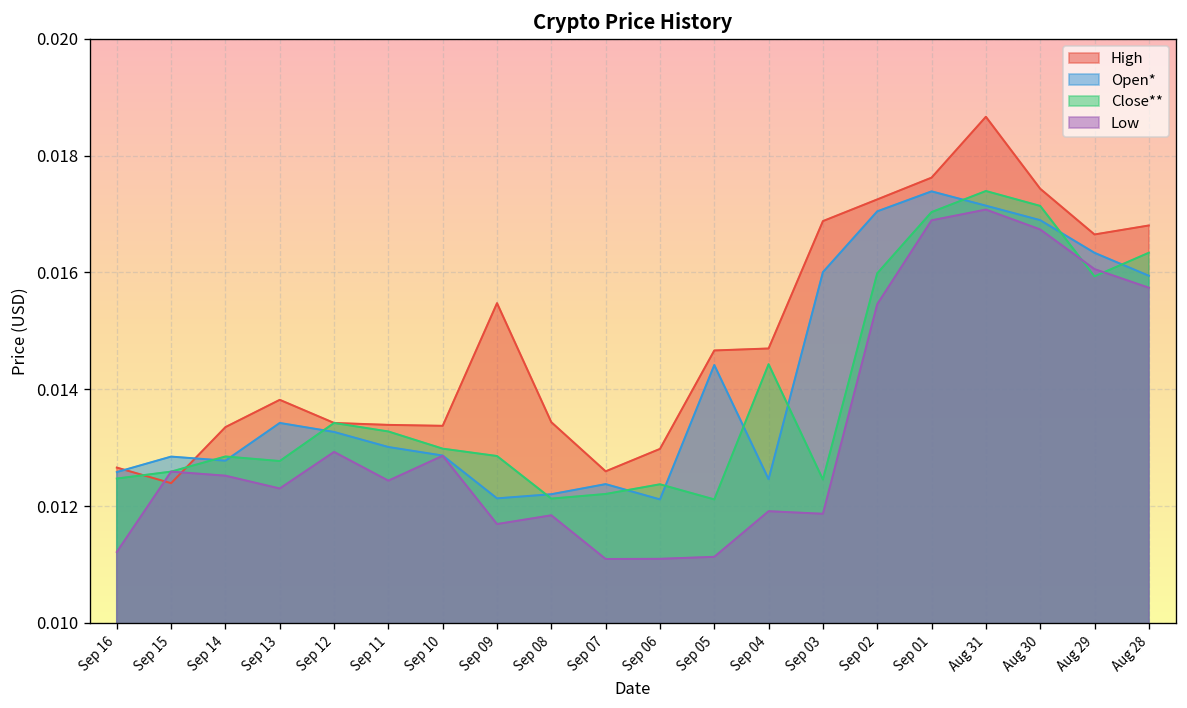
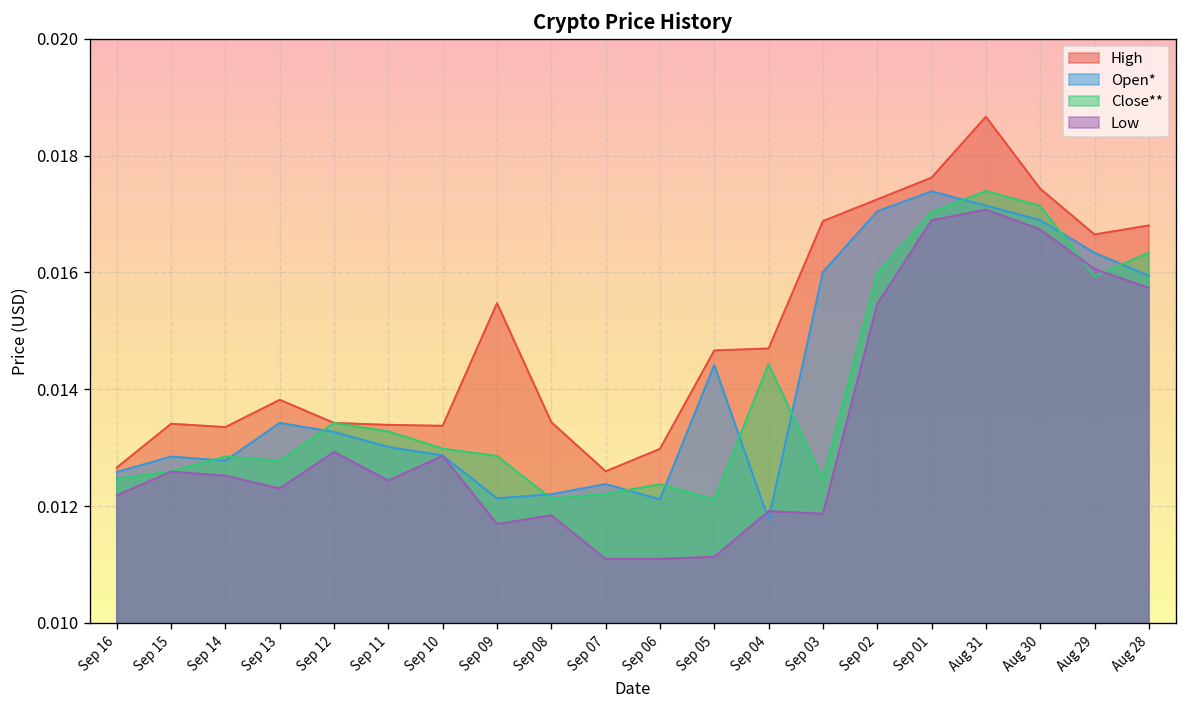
  {
    "High": {
      "Sep 16": 0.0127,
-     "Sep 15": 0.0124,
+     "Sep 15": 0.0134,
      "Sep 14": 0.0134,
      "Sep 13": 0.0138,
      "Sep 11": 0.0134,
      "Sep 10": 0.0134,
      "Sep 09": 0.0155,
      "Sep 08": 0.0134,
      "Sep 07": 0.0126,
      "Sep 06": 0.0130,
      "Sep 05": 0.0147,
      "Sep 04": 0.0147,
      "Sep 03": 0.0169,
      "Sep 02": 0.0173,
      "Sep 01": 0.0176,
      "Aug 31": 0.0187,
      "Aug 30": 0.0174,
      "Aug 29": 0.0167,
      "Aug 28": 0.0168
    },
    "Open*": {
      "Sep 16": 0.0126,
      "Sep 15": 0.0128,
      "Sep 14": 0.0128,
      "Sep 13": 0.0134,
      "Sep 12": 0.0133,
      "Sep 11": 0.0130,
      "Sep 09": 0.0121,
      "Sep 08": 0.0122,
      "Sep 07": 0.0124,
      "Sep 06": 0.0121,
      "Sep 05": 0.0144,
-     "Sep 04": 0.0125,
+     "Sep 04": 0.0118,
      "Sep 03": 0.0160,
      "Sep 02": 0.0170,
      "Sep 01": 0.0174,
      "Aug 31": 0.0171,
      "Aug 30": 0.0169,
      "Aug 29": 0.0163,
      "Aug 28": 0.0159
    },
    "Close**": {
      "Sep 16": 0.0125,
      "Sep 14": 0.0128,
      "Sep 13": 0.0128,
      "Sep 11": 0.0133,
      "Sep 10": 0.0130,
      "Sep 09": 0.0129,
      "Sep 08": 0.0121,
      "Sep 07": 0.0122,
      "Sep 06": 0.0124,
      "Sep 05": 0.0121,
      "Sep 04": 0.0144,
      "Sep 03": 0.0125,
      "Sep 02": 0.0160,
      "Sep 01": 0.0170,
      "Aug 31": 0.0174,
      "Aug 30": 0.0171,
      "Aug 29": 0.0159,
      "Aug 28": 0.0163
    },
    "Low": {
-     "Sep 16": 0.0112,
+     "Sep 16": 0.0122,
      "Sep 14": 0.0125,
      "Sep 13": 0.0123,
      "Sep 12": 0.0129,
      "Sep 11": 0.0124,
      "Sep 09": 0.0117,
      "Sep 08": 0.0118,
      "Sep 07": 0.0111,
      "Sep 06": 0.0111,
      "Sep 05": 0.0111,
      "Sep 04": 0.0119,
      "Sep 03": 0.0119,
      "Sep 02": 0.0155,
      "Sep 01": 0.0169,
      "Aug 31": 0.0171,
      "Aug 30": 0.0167,
      "Aug 29": 0.0161,
      "Aug 28": 0.0157
    }
  }
